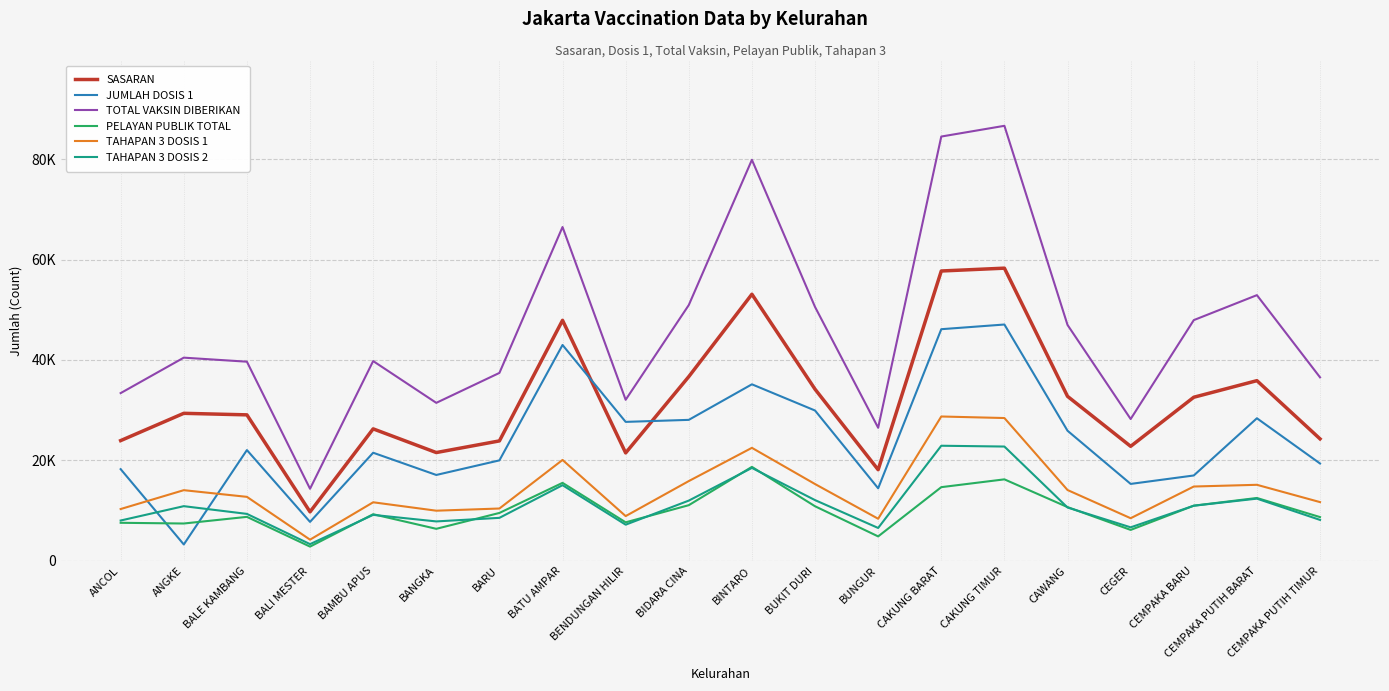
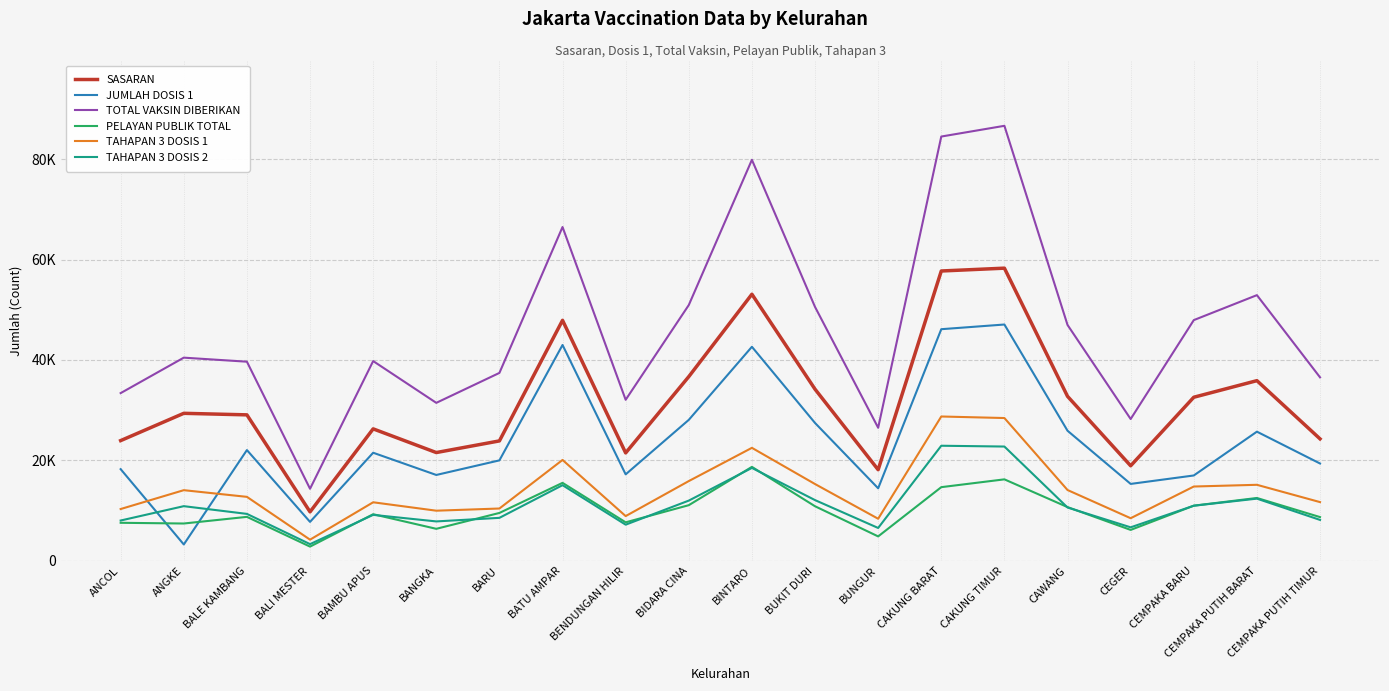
  {
    "SASARAN": {
      "ANCOL": 24000,
      "ANGKE": 29000,
      "BALE KAMBANG": 29000,
      "BALI MESTER": 10000,
      "BAMBU APUS": 26000,
      "BANGKA": 22000,
      "BARU": 24000,
      "BATU AMPAR": 48000,
      "BENDUNGAN HILIR": 21000,
      "BIDARA CINA": 37000,
      "BINTARO": 53000,
      "BUKIT DURI": 34000,
      "BUNGUR": 18000,
      "CAKUNG BARAT": 58000,
      "CAKUNG TIMUR": 58000,
      "CAWANG": 33000,
-     "CEGER": 23000,
+     "CEGER": 19000,
      "CEMPAKA BARU": 33000,
      "CEMPAKA PUTIH BARAT": 36000,
      "CEMPAKA PUTIH TIMUR": 24000
    },
    "JUMLAH DOSIS 1": {
      "ANCOL": 18000,
      "ANGKE": 3000,
      "BALE KAMBANG": 22000,
      "BALI MESTER": 8000,
      "BAMBU APUS": 22000,
      "BANGKA": 17000,
      "BARU": 20000,
      "BATU AMPAR": 43000,
-     "BENDUNGAN HILIR": 28000,
+     "BENDUNGAN HILIR": 17000,
      "BIDARA CINA": 28000,
-     "BINTARO": 35000,
-     "BUKIT DURI": 30000,
+     "BINTARO": 43000,
+     "BUKIT DURI": 27000,
      "BUNGUR": 14000,
      "CAKUNG BARAT": 46000,
      "CAKUNG TIMUR": 47000,
      "CAWANG": 26000,
      "CEGER": 15000,
      "CEMPAKA BARU": 17000,
-     "CEMPAKA PUTIH BARAT": 28000,
+     "CEMPAKA PUTIH BARAT": 26000,
      "CEMPAKA PUTIH TIMUR": 19000
    },
    "TOTAL VAKSIN DIBERIKAN": {
      "ANCOL": 33000,
      "ANGKE": 40000,
      "BALE KAMBANG": 40000,
      "BALI MESTER": 14000,
      "BAMBU APUS": 40000,
      "BANGKA": 31000,
      "BARU": 37000,
      "BATU AMPAR": 66000,
      "BENDUNGAN HILIR": 32000,
      "BIDARA CINA": 51000,
      "BINTARO": 80000,
      "BUKIT DURI": 51000,
      "BUNGUR": 27000,
      "CAKUNG BARAT": 84000,
      "CAKUNG TIMUR": 87000,
      "CAWANG": 47000,
      "CEGER": 28000,
      "CEMPAKA BARU": 48000,
      "CEMPAKA PUTIH BARAT": 53000,
      "CEMPAKA PUTIH TIMUR": 37000
    },
    "TAHAPAN 3 DOSIS 1": {
      "ANCOL": 10000,
      "ANGKE": 14000,
      "BALE KAMBANG": 13000,
      "BALI MESTER": 4000,
      "BAMBU APUS": 12000,
      "BANGKA": 10000,
      "BARU": 10000,
      "BATU AMPAR": 20000,
      "BENDUNGAN HILIR": 9000,
      "BIDARA CINA": 16000,
      "BINTARO": 23000,
      "BUKIT DURI": 15000,
      "BUNGUR": 8000,
      "CAKUNG BARAT": 29000,
      "CAKUNG TIMUR": 28000,
      "CAWANG": 14000,
      "CEGER": 8000,
      "CEMPAKA BARU": 15000,
      "CEMPAKA PUTIH BARAT": 15000,
      "CEMPAKA PUTIH TIMUR": 12000
    }
  }
